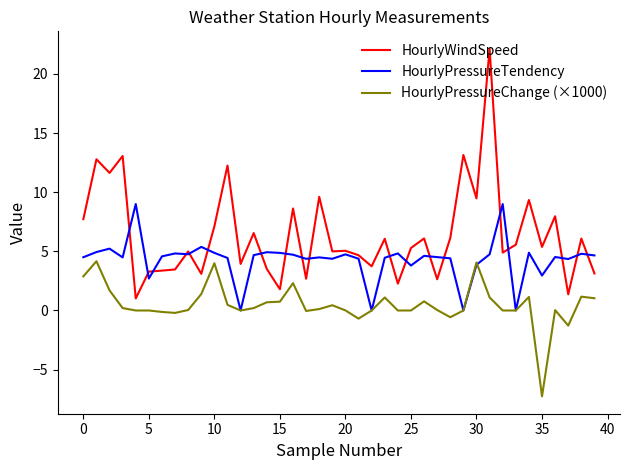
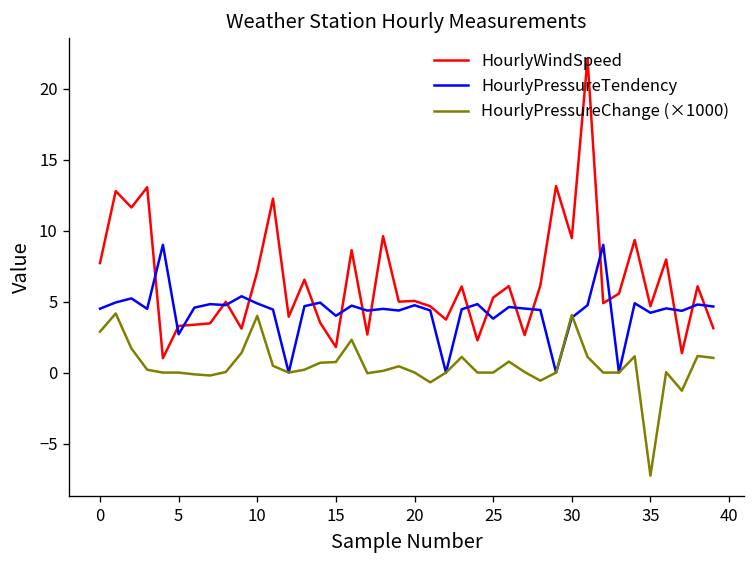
  {
    "HourlyWindSpeed": {
      "0": 7.7,
      "5": 3.3,
      "10": 7.1,
      "15": 1.8,
      "20": 5.0,
      "25": 5.3,
      "30": 9.5,
-     "35": 5.4
+     "35": 4.7
    },
    "HourlyPressureTendency": {
      "0": 4.5,
      "5": 2.7,
      "10": 4.9,
-     "15": 4.9,
+     "15": 4.0,
      "20": 4.7,
      "25": 3.8,
-     "35": 3.0
+     "35": 4.2
    },
    "HourlyPressureChange (×1000)": {
      "0": 2.9,
      "5": 0.0,
      "10": 4.0,
      "15": 0.7,
      "20": 0.0,
      "25": 0.0,
      "35": -7.3
    }
  }
